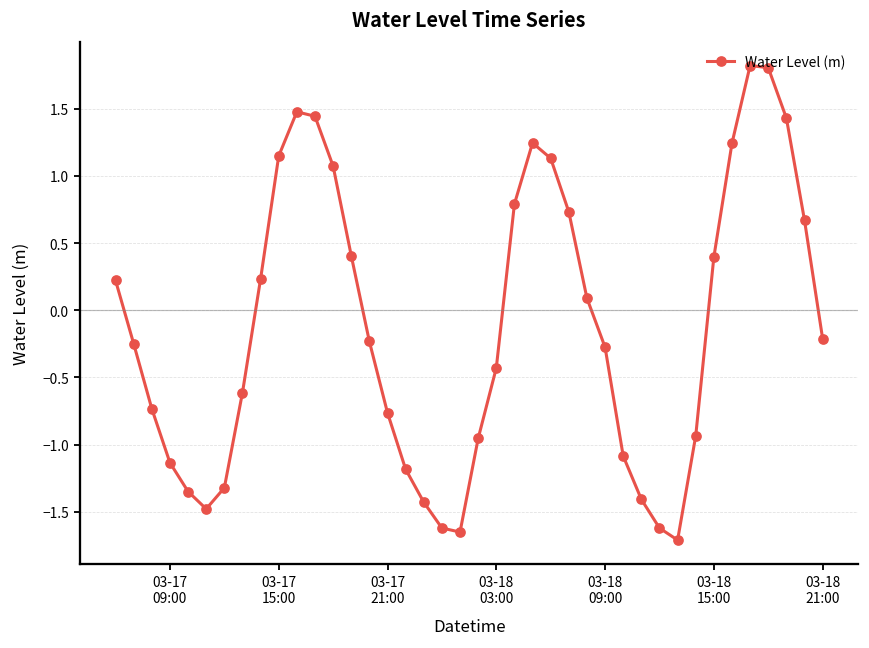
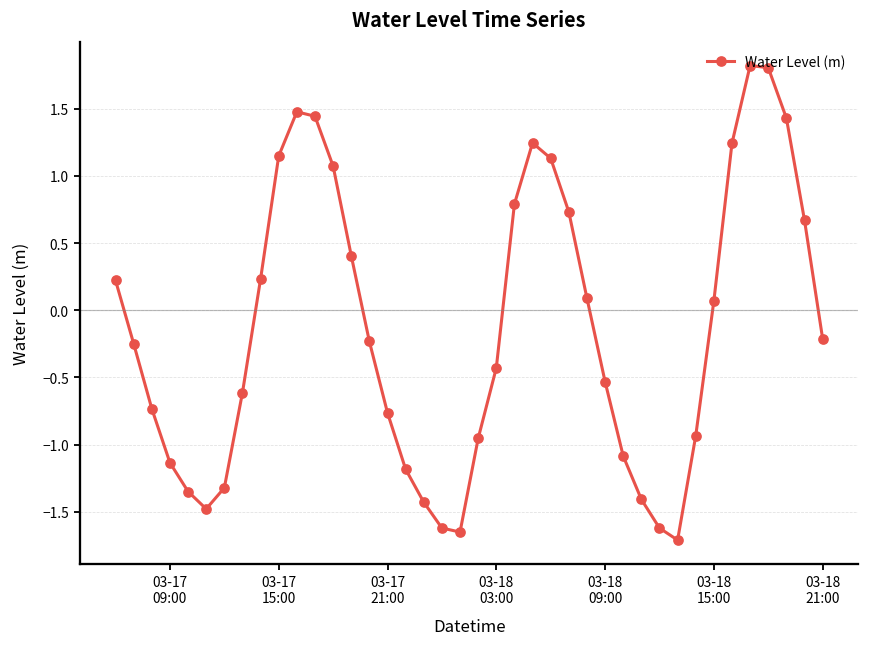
  {
    "03-17 09:00": -1.14,
    "03-17 15:00": 1.15,
    "03-17 21:00": -0.76,
    "03-18 03:00": -0.43,
-   "03-18 09:00": -0.28,
-   "03-18 15:00": 0.40,
+   "03-18 09:00": -0.53,
+   "03-18 15:00": 0.07,
    "03-18 21:00": -0.21
  }
